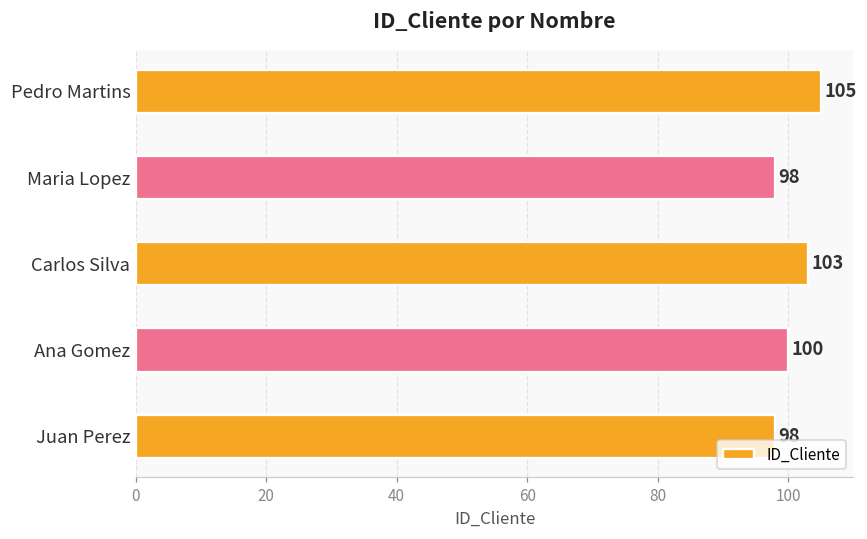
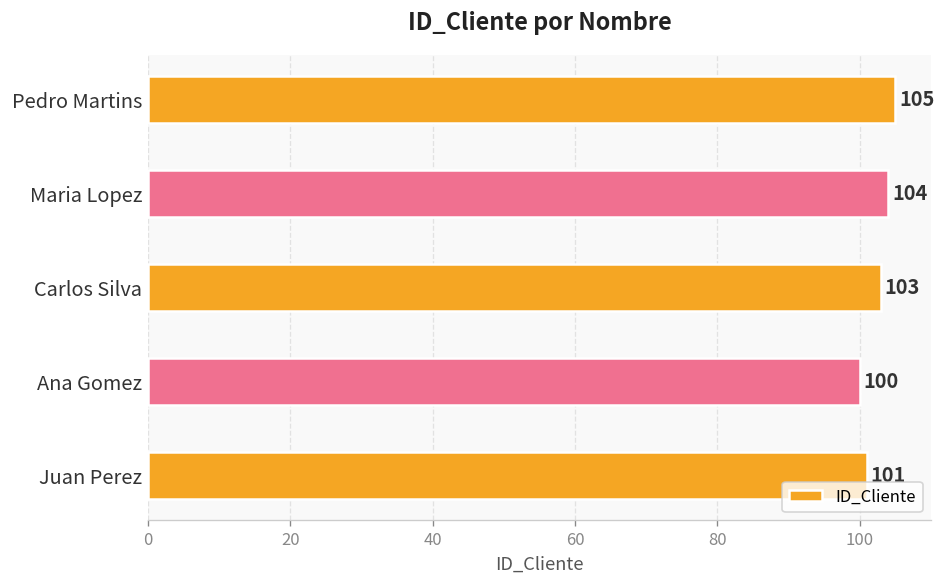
  {
    "Pedro Martins": 105,
-   "Maria Lopez": 98,
+   "Maria Lopez": 104,
    "Carlos Silva": 103,
    "Ana Gomez": 100,
-   "Juan Perez": 98
+   "Juan Perez": 101
  }
